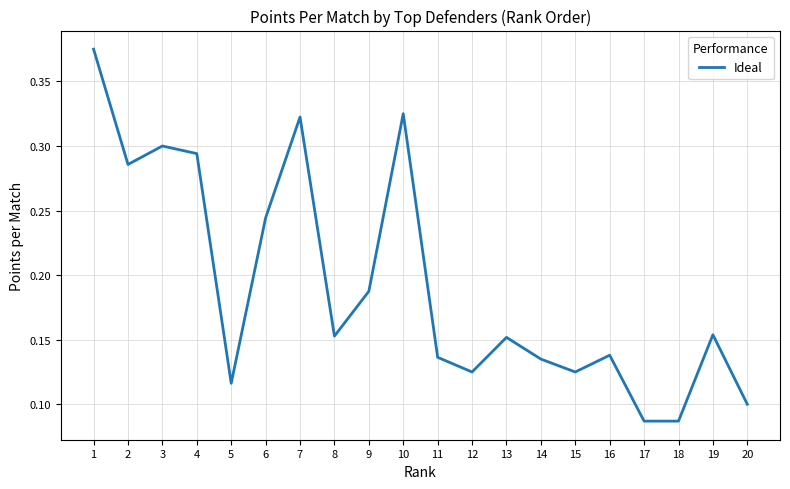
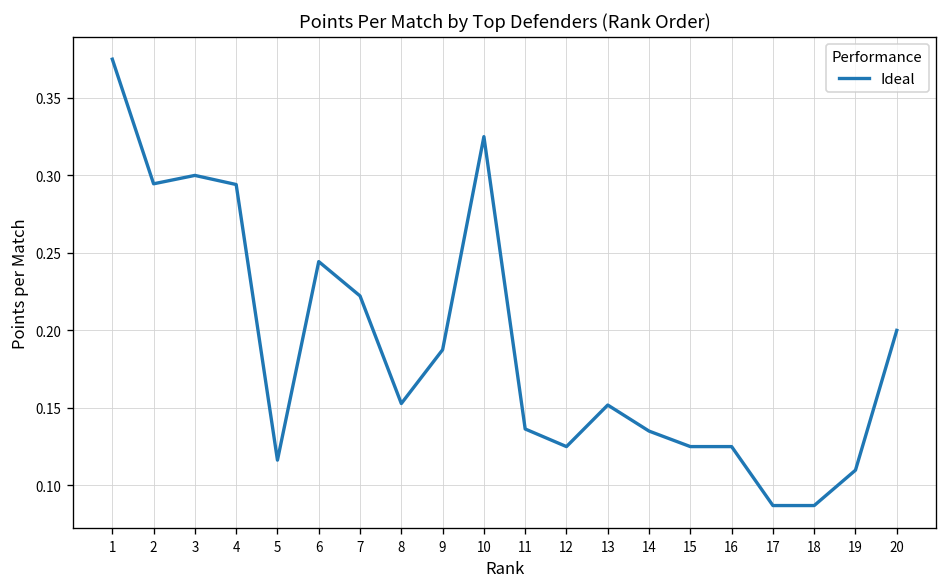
  {
    "1": 0.375,
-   "2": 0.286,
+   "2": 0.295,
    "3": 0.300,
    "4": 0.294,
    "5": 0.116,
    "6": 0.244,
-   "7": 0.322,
+   "7": 0.222,
    "8": 0.153,
    "9": 0.188,
    "10": 0.325,
    "11": 0.136,
    "12": 0.125,
    "13": 0.152,
    "14": 0.135,
    "15": 0.125,
-   "16": 0.138,
+   "16": 0.125,
    "17": 0.087,
    "18": 0.087,
-   "19": 0.154,
-   "20": 0.1
+   "19": 0.110,
+   "20": 0.2
  }
